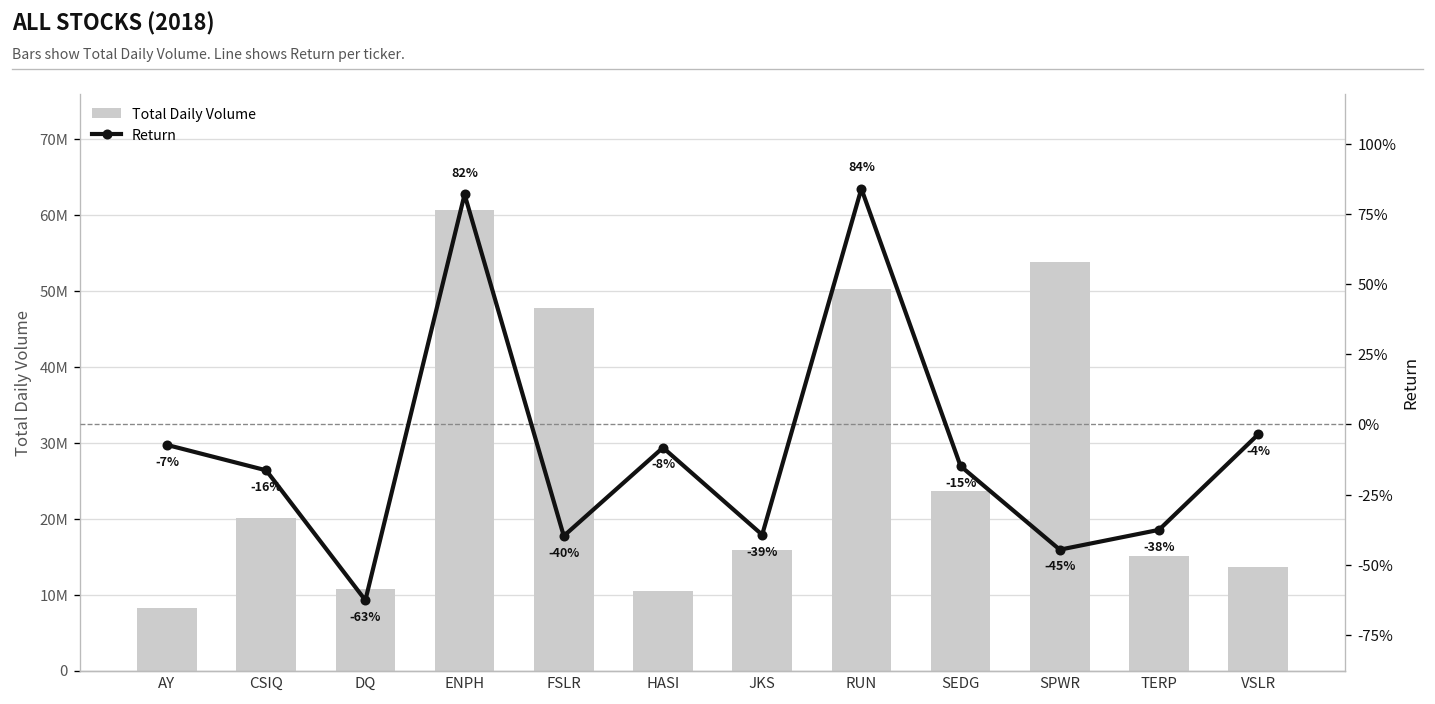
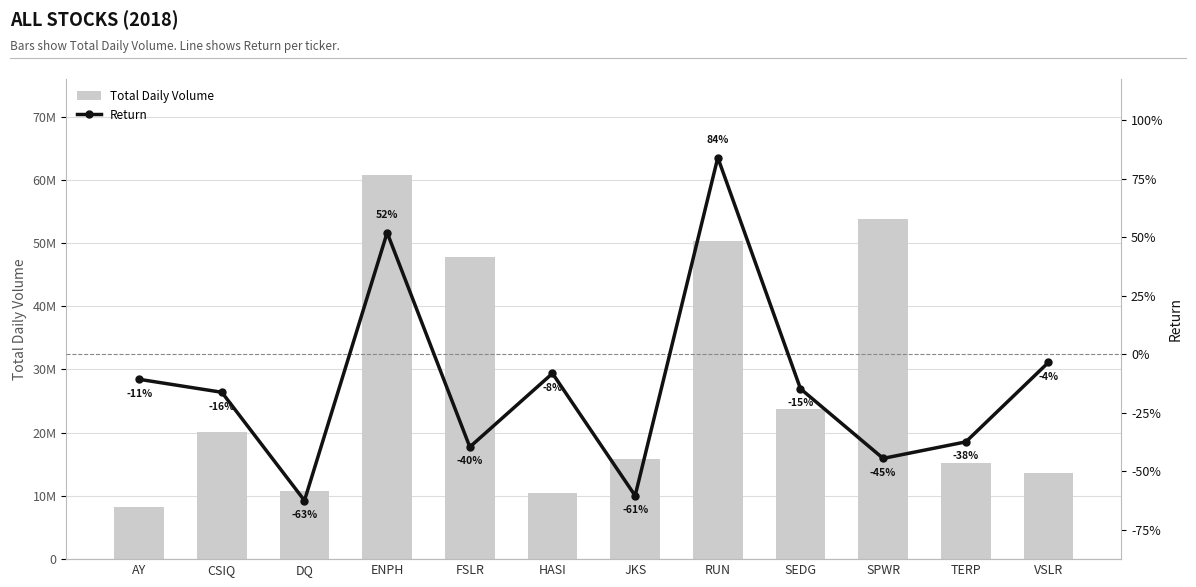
  {
    "Return": {
-     "AY": "-7%",
+     "AY": "-11%",
      "CSIQ": "-16%",
      "DQ": "-63%",
-     "ENPH": "82%",
+     "ENPH": "52%",
      "FSLR": "-40%",
      "HASI": "-8%",
-     "JKS": "-39%",
+     "JKS": "-61%",
      "RUN": "84%",
      "SEDG": "-15%",
      "SPWR": "-45%",
      "TERP": "-38%",
      "VSLR": "-4%"
    }
  }
